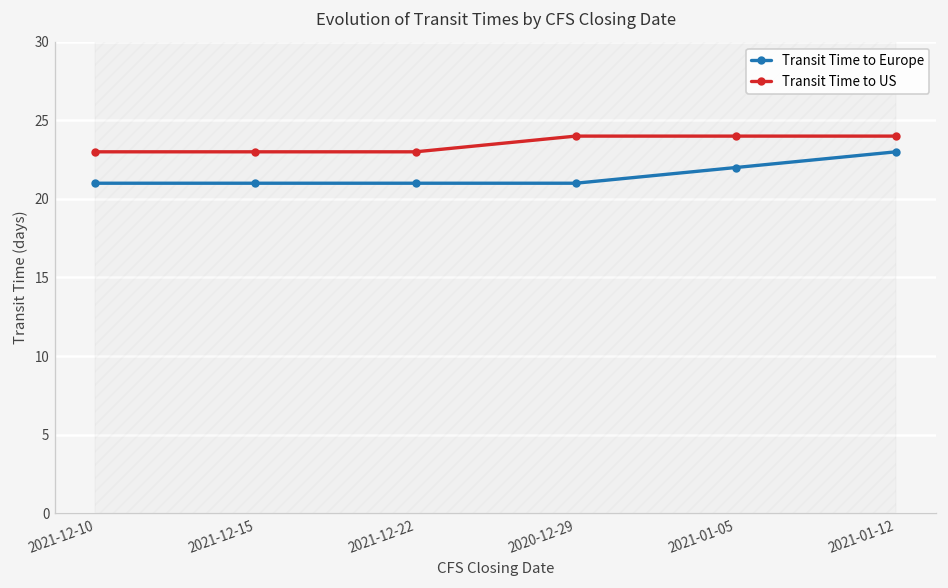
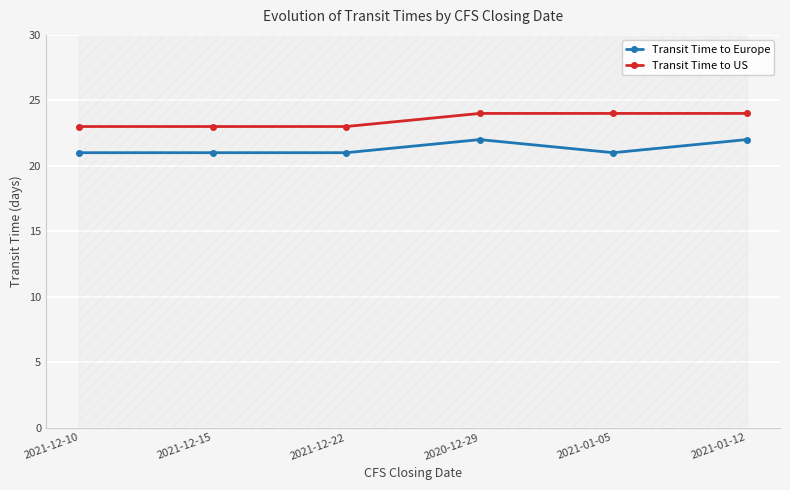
  {
    "Transit Time to Europe": {
      "2021-12-10": 21,
      "2021-12-15": 21,
      "2021-12-22": 21,
-     "2020-12-29": 21,
-     "2021-01-05": 22,
-     "2021-01-12": 23
+     "2020-12-29": 22,
+     "2021-01-05": 21,
+     "2021-01-12": 22
    },
    "Transit Time to US": {
      "2021-12-10": 23,
      "2021-12-15": 23,
      "2021-12-22": 23,
      "2020-12-29": 24,
      "2021-01-05": 24,
      "2021-01-12": 24
    }
  }
